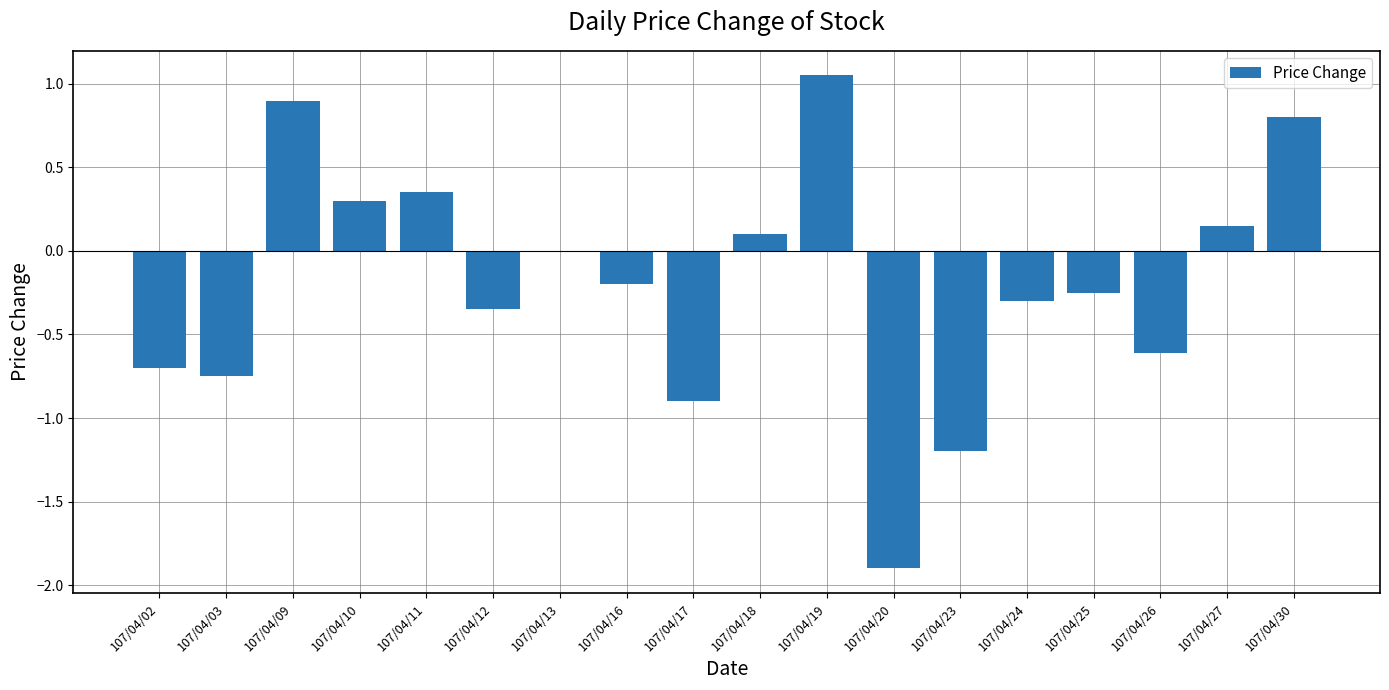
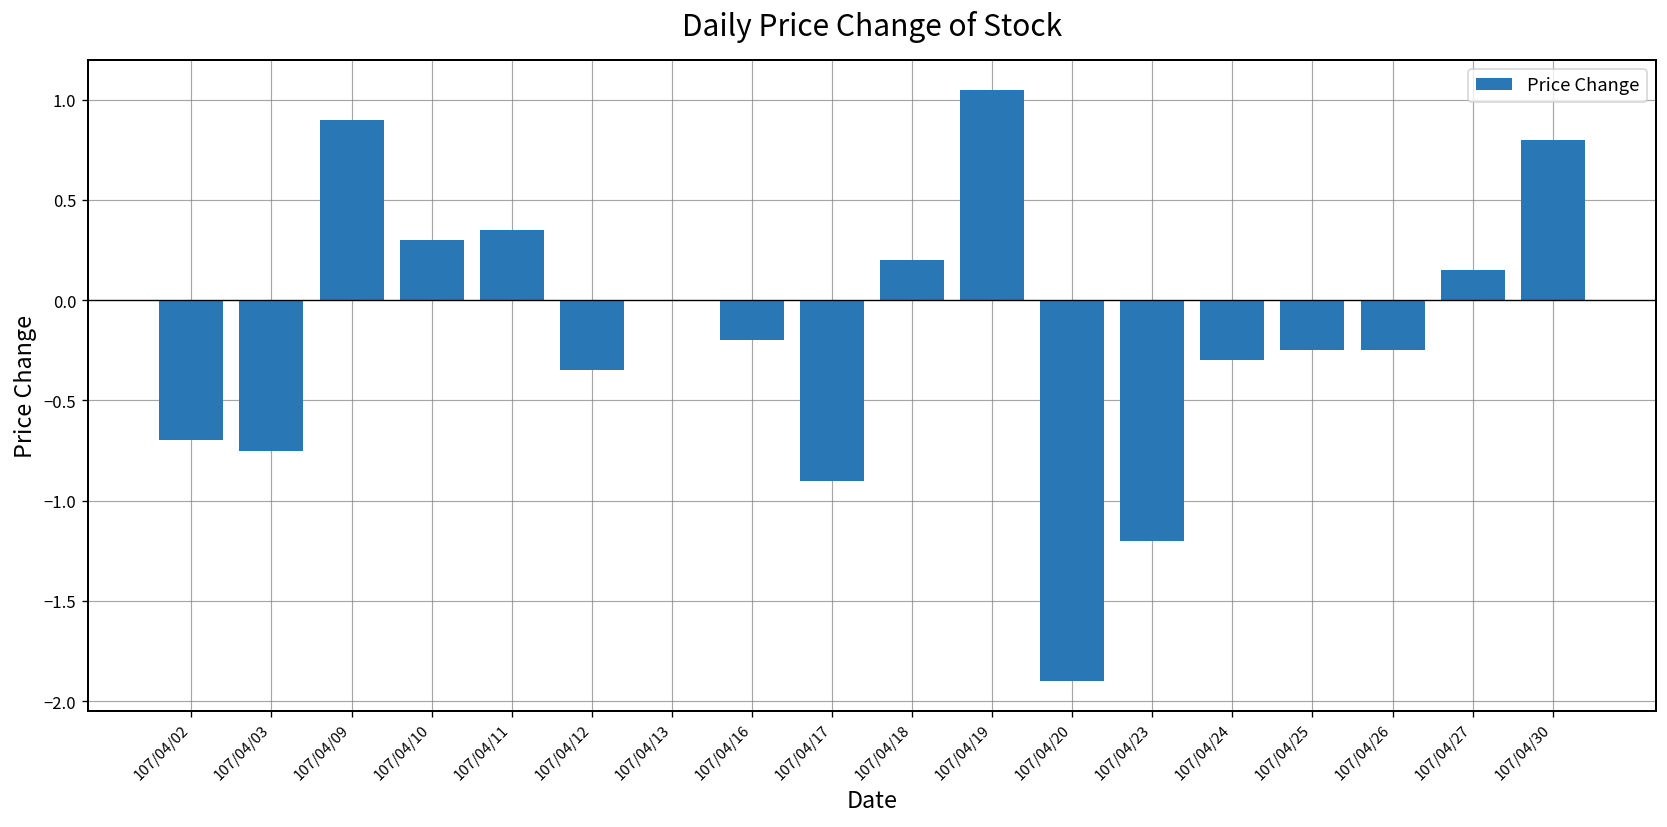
  {
    "107/04/02": -0.70,
    "107/04/03": -0.75,
    "107/04/09": 0.90,
    "107/04/10": 0.30,
    "107/04/11": 0.35,
    "107/04/12": -0.35,
    "107/04/13": 0.00,
    "107/04/16": -0.20,
    "107/04/17": -0.90,
-   "107/04/18": 0.1,
+   "107/04/18": 0.2,
    "107/04/19": 1.05,
    "107/04/20": -1.90,
    "107/04/23": -1.20,
    "107/04/24": -0.30,
    "107/04/25": -0.25,
-   "107/04/26": -0.61,
+   "107/04/26": -0.25,
    "107/04/27": 0.15,
    "107/04/30": 0.80
  }
